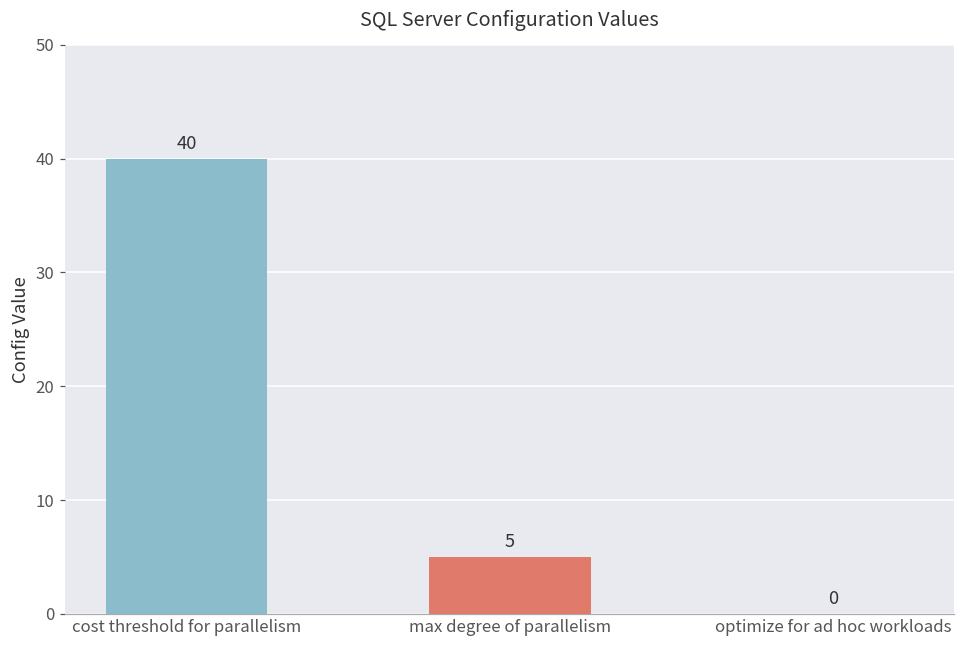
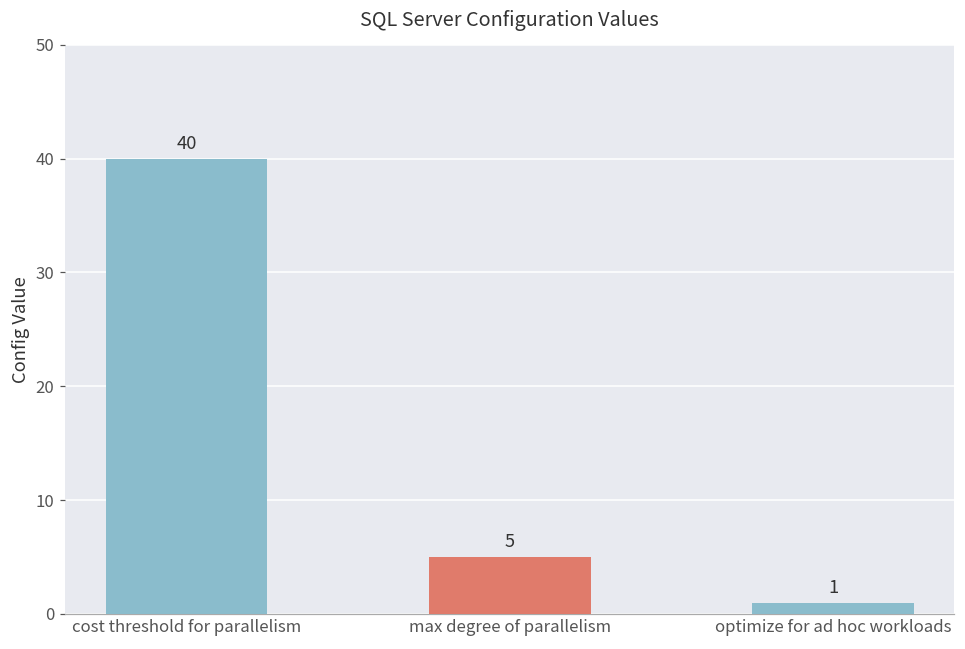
  {
    "cost threshold for parallelism": 40,
    "max degree of parallelism": 5,
-   "optimize for ad hoc workloads": 0
+   "optimize for ad hoc workloads": 1
  }
